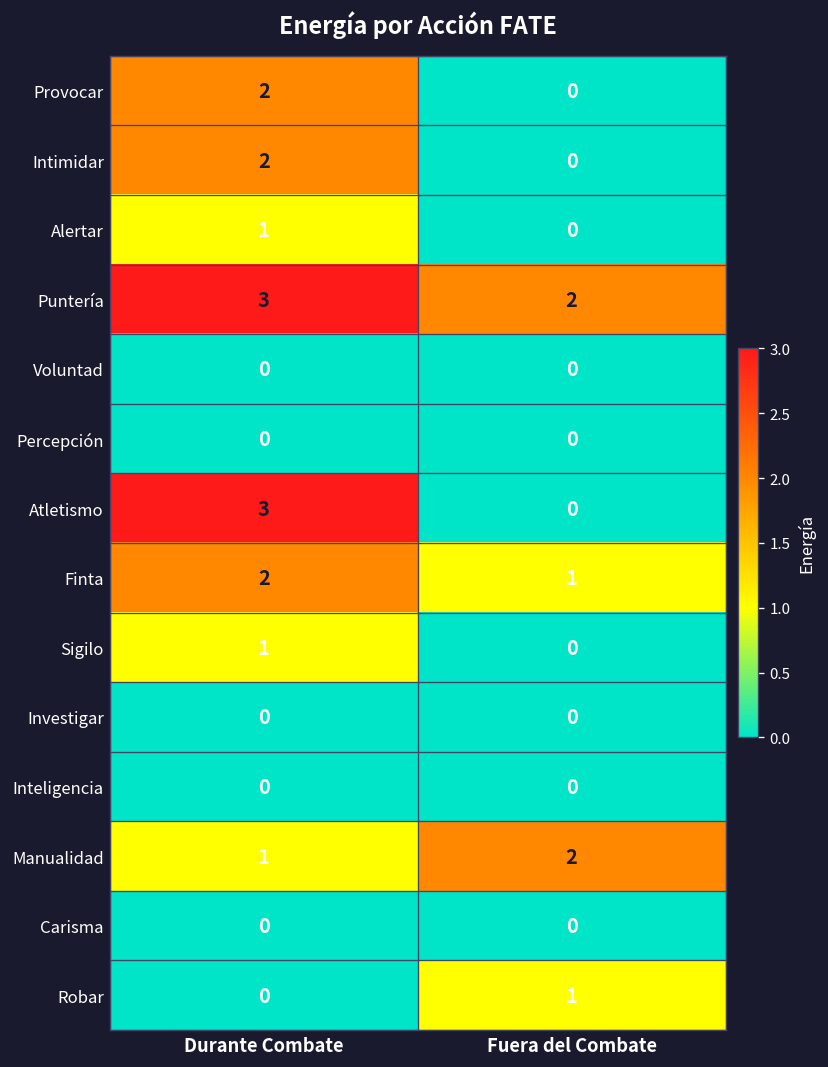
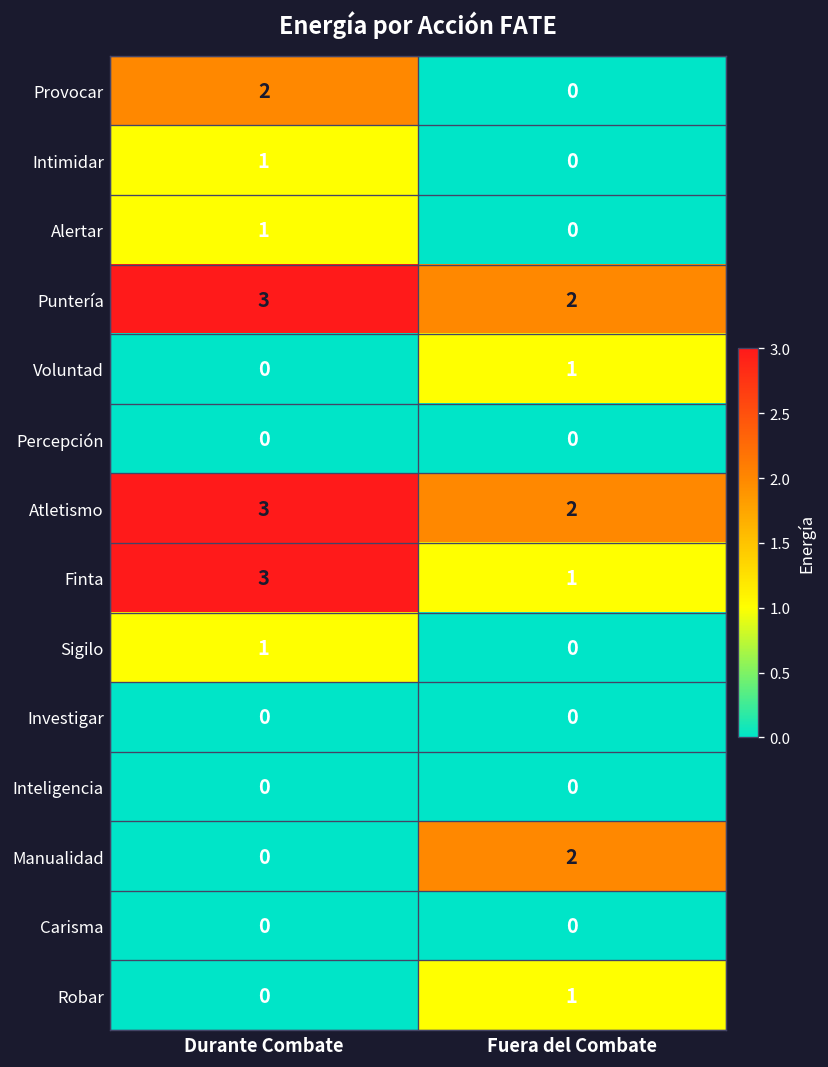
  {
    "Provocar": {
      "Durante Combate": 2,
      "Fuera del Combate": 0
    },
    "Intimidar": {
-     "Durante Combate": 2,
+     "Durante Combate": 1,
      "Fuera del Combate": 0
    },
    "Alertar": {
      "Durante Combate": 1,
      "Fuera del Combate": 0
    },
    "Puntería": {
      "Durante Combate": 3,
      "Fuera del Combate": 2
    },
    "Voluntad": {
      "Durante Combate": 0,
-     "Fuera del Combate": 0
+     "Fuera del Combate": 1
    },
    "Percepción": {
      "Durante Combate": 0,
      "Fuera del Combate": 0
    },
    "Atletismo": {
      "Durante Combate": 3,
-     "Fuera del Combate": 0
+     "Fuera del Combate": 2
    },
    "Finta": {
-     "Durante Combate": 2,
+     "Durante Combate": 3,
      "Fuera del Combate": 1
    },
    "Sigilo": {
      "Durante Combate": 1,
      "Fuera del Combate": 0
    },
    "Investigar": {
      "Durante Combate": 0,
      "Fuera del Combate": 0
    },
    "Inteligencia": {
      "Durante Combate": 0,
      "Fuera del Combate": 0
    },
    "Manualidad": {
-     "Durante Combate": 1,
+     "Durante Combate": 0,
      "Fuera del Combate": 2
    },
    "Carisma": {
      "Durante Combate": 0,
      "Fuera del Combate": 0
    },
    "Robar": {
      "Durante Combate": 0,
      "Fuera del Combate": 1
    }
  }
